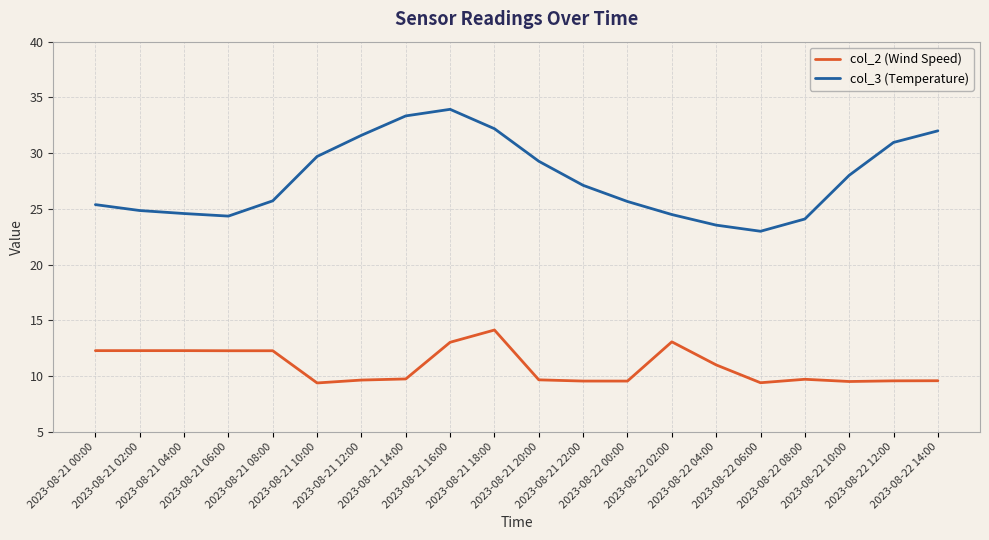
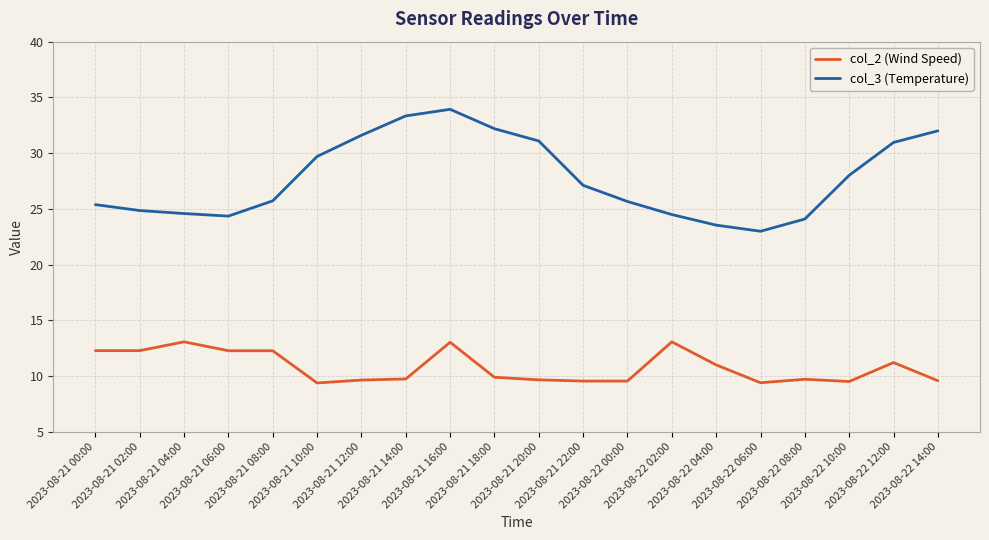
  {
    "col_2 (Wind Speed)": {
      "2023-08-21 00:00": 12.3,
      "2023-08-21 02:00": 12.3,
-     "2023-08-21 04:00": 12.3,
+     "2023-08-21 04:00": 13.1,
      "2023-08-21 06:00": 12.3,
      "2023-08-21 08:00": 12.3,
      "2023-08-21 10:00": 9.4,
      "2023-08-21 12:00": 9.6,
      "2023-08-21 14:00": 9.7,
      "2023-08-21 16:00": 13.0,
-     "2023-08-21 18:00": 14.1,
+     "2023-08-21 18:00": 9.9,
      "2023-08-21 20:00": 9.7,
      "2023-08-21 22:00": 9.6,
      "2023-08-22 00:00": 9.6,
      "2023-08-22 02:00": 13.1,
      "2023-08-22 04:00": 11.0,
      "2023-08-22 06:00": 9.4,
      "2023-08-22 08:00": 9.7,
      "2023-08-22 10:00": 9.5,
-     "2023-08-22 12:00": 9.6,
+     "2023-08-22 12:00": 11.2,
      "2023-08-22 14:00": 9.6
    },
    "col_3 (Temperature)": {
      "2023-08-21 00:00": 25.4,
      "2023-08-21 02:00": 24.9,
      "2023-08-21 04:00": 24.6,
      "2023-08-21 06:00": 24.4,
      "2023-08-21 08:00": 25.7,
      "2023-08-21 10:00": 29.7,
      "2023-08-21 12:00": 31.6,
      "2023-08-21 14:00": 33.3,
      "2023-08-21 16:00": 33.9,
      "2023-08-21 18:00": 32.2,
-     "2023-08-21 20:00": 29.3,
+     "2023-08-21 20:00": 31.1,
      "2023-08-21 22:00": 27.1,
      "2023-08-22 00:00": 25.7,
      "2023-08-22 02:00": 24.5,
      "2023-08-22 04:00": 23.5,
      "2023-08-22 06:00": 23.0,
      "2023-08-22 08:00": 24.1,
      "2023-08-22 10:00": 28.0,
      "2023-08-22 12:00": 31.0,
      "2023-08-22 14:00": 32.0
    }
  }
